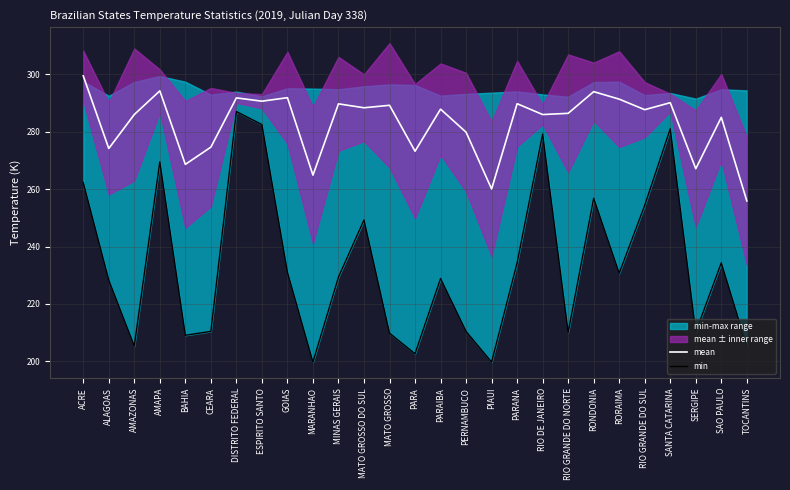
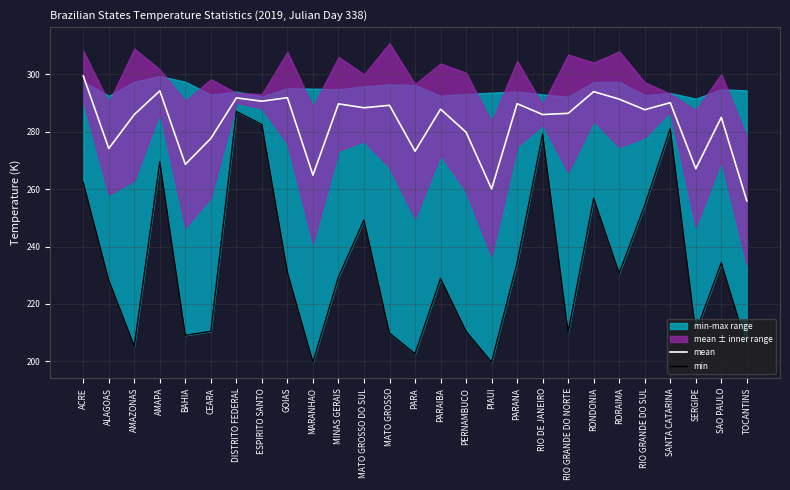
  {
    "mean": {
      "ACRE": 299,
      "ALAGOAS": 274,
      "AMAZONAS": 286,
      "AMAPA": 294,
      "BAHIA": 269,
-     "CEARA": 275,
+     "CEARA": 278,
      "DISTRITO FEDERAL": 292,
      "ESPIRITO SANTO": 291,
      "GOIAS": 292,
      "MARANHAO": 265,
      "MINAS GERAIS": 290,
      "MATO GROSSO DO SUL": 288,
      "MATO GROSSO": 289,
      "PARA": 273,
      "PARAIBA": 288,
      "PERNAMBUCO": 280,
      "PIAUI": 260,
      "PARANA": 290,
      "RIO DE JANEIRO": 286,
      "RIO GRANDE DO NORTE": 286,
      "RONDONIA": 294,
      "RORAIMA": 291,
      "RIO GRANDE DO SUL": 288,
      "SANTA CATARINA": 290,
      "SERGIPE": 267,
      "SAO PAULO": 285,
      "TOCANTINS": 256
    },
    "min": {
      "ACRE": 262,
      "ALAGOAS": 228,
      "AMAZONAS": 205,
      "AMAPA": 270,
      "BAHIA": 209,
      "CEARA": 210,
      "DISTRITO FEDERAL": 287,
      "ESPIRITO SANTO": 283,
      "GOIAS": 231,
      "MARANHAO": 200,
      "MINAS GERAIS": 229,
      "MATO GROSSO DO SUL": 249,
      "MATO GROSSO": 210,
      "PARA": 203,
      "PARAIBA": 229,
      "PERNAMBUCO": 210,
      "PIAUI": 200,
      "PARANA": 234,
      "RIO DE JANEIRO": 279,
      "RIO GRANDE DO NORTE": 210,
      "RONDONIA": 257,
      "RORAIMA": 231,
      "RIO GRANDE DO SUL": 254,
      "SANTA CATARINA": 281,
      "SAO PAULO": 234
    }
  }
